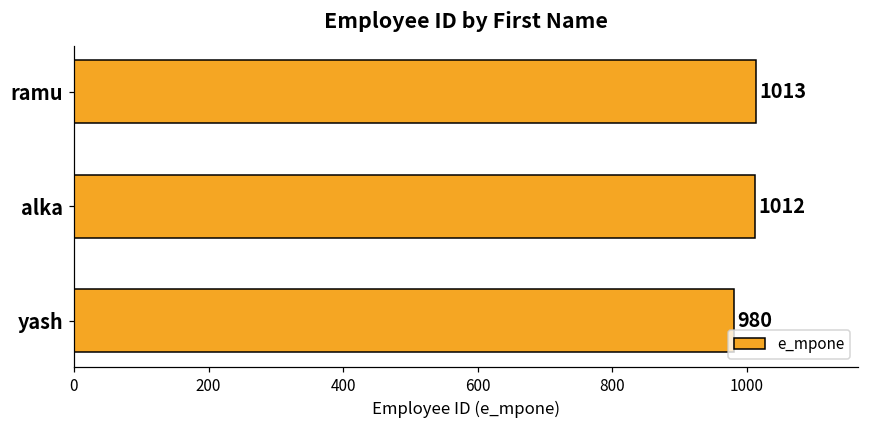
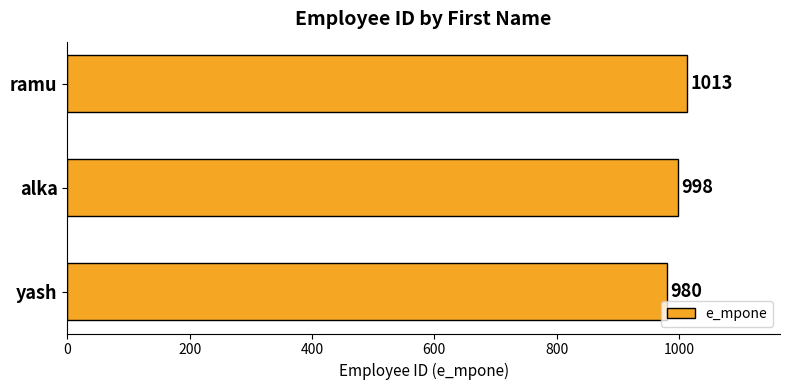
  {
    "ramu": 1013,
-   "alka": 1012,
+   "alka": 998,
    "yash": 980
  }
